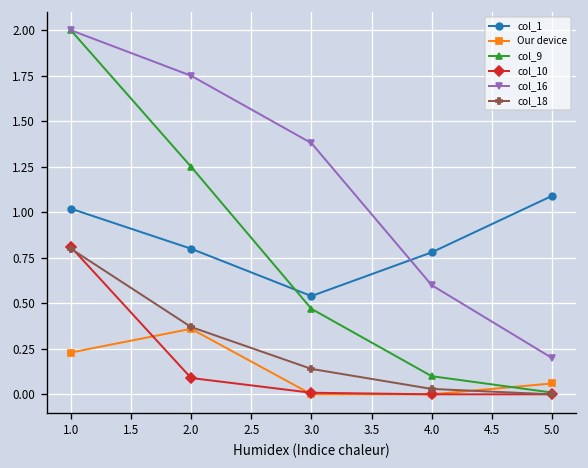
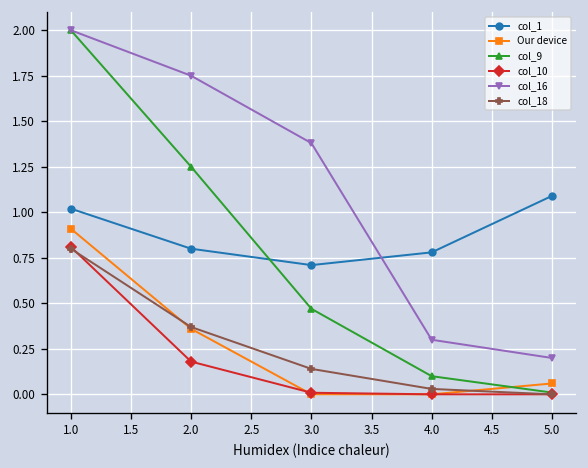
  {
    "col_1": {
      "1.0": 1.02,
      "2.0": 0.80,
-     "3.0": 0.54,
+     "3.0": 0.71,
      "4.0": 0.78,
      "5.0": 1.09
    },
    "Our device": {
-     "1.0": 0.23,
+     "1.0": 0.91,
      "5.0": 0.06
    },
    "col_9": {
      "2.0": 1.25,
      "3.0": 0.47,
      "4.0": 0.10
    },
    "col_10": {
-     "2.0": 0.09
+     "2.0": 0.18
    },
    "col_16": {
      "2.0": 1.75,
      "3.0": 1.38,
-     "4.0": 0.6,
+     "4.0": 0.3,
      "5.0": 0.2
    },
    "col_18": {
      "3.0": 0.14,
      "4.0": 0.03
    }
  }
